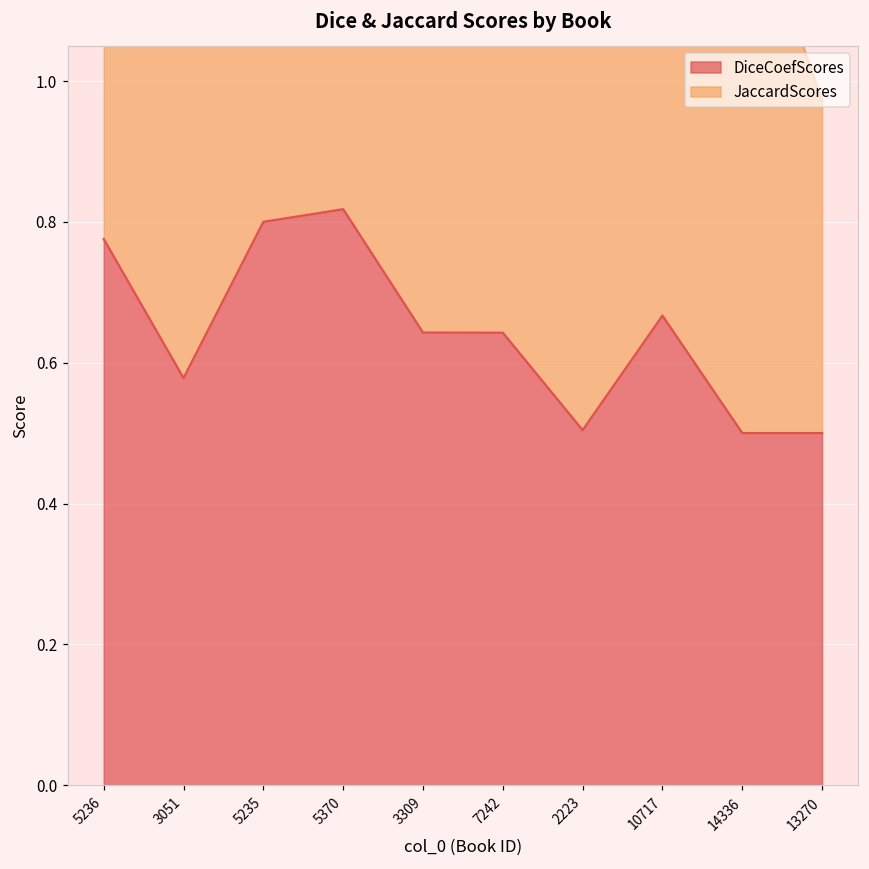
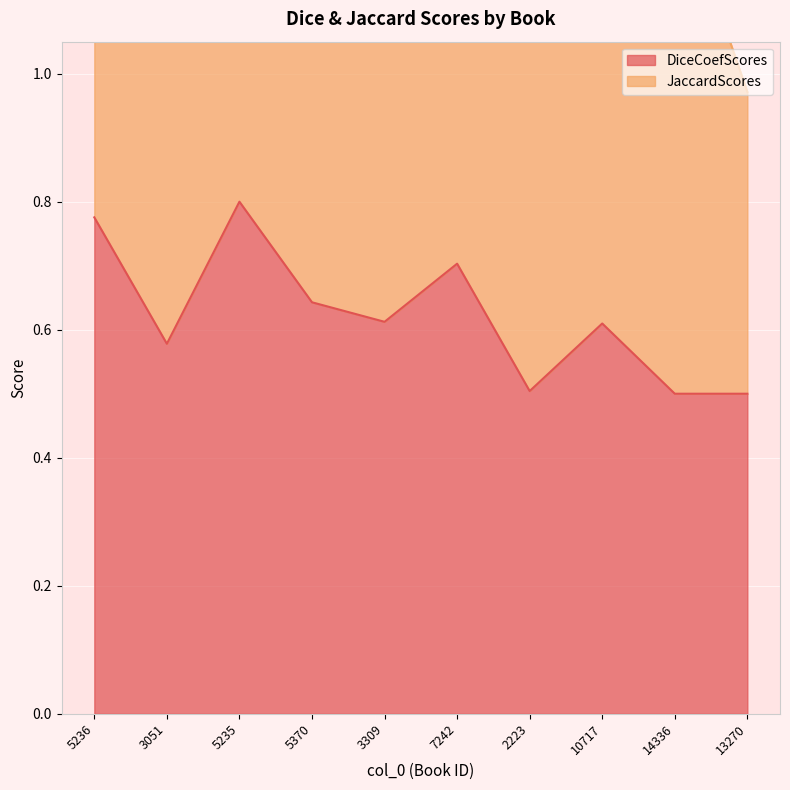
  {
    "DiceCoefScores": {
      "5236": 0.78,
      "3051": 0.58,
      "5235": 0.80,
-     "5370": 0.82,
-     "3309": 0.64,
-     "7242": 0.64,
+     "5370": 0.64,
+     "3309": 0.61,
+     "7242": 0.70,
      "2223": 0.50,
-     "10717": 0.67,
+     "10717": 0.61,
      "14336": 0.50,
      "13270": 0.50
    }
  }
